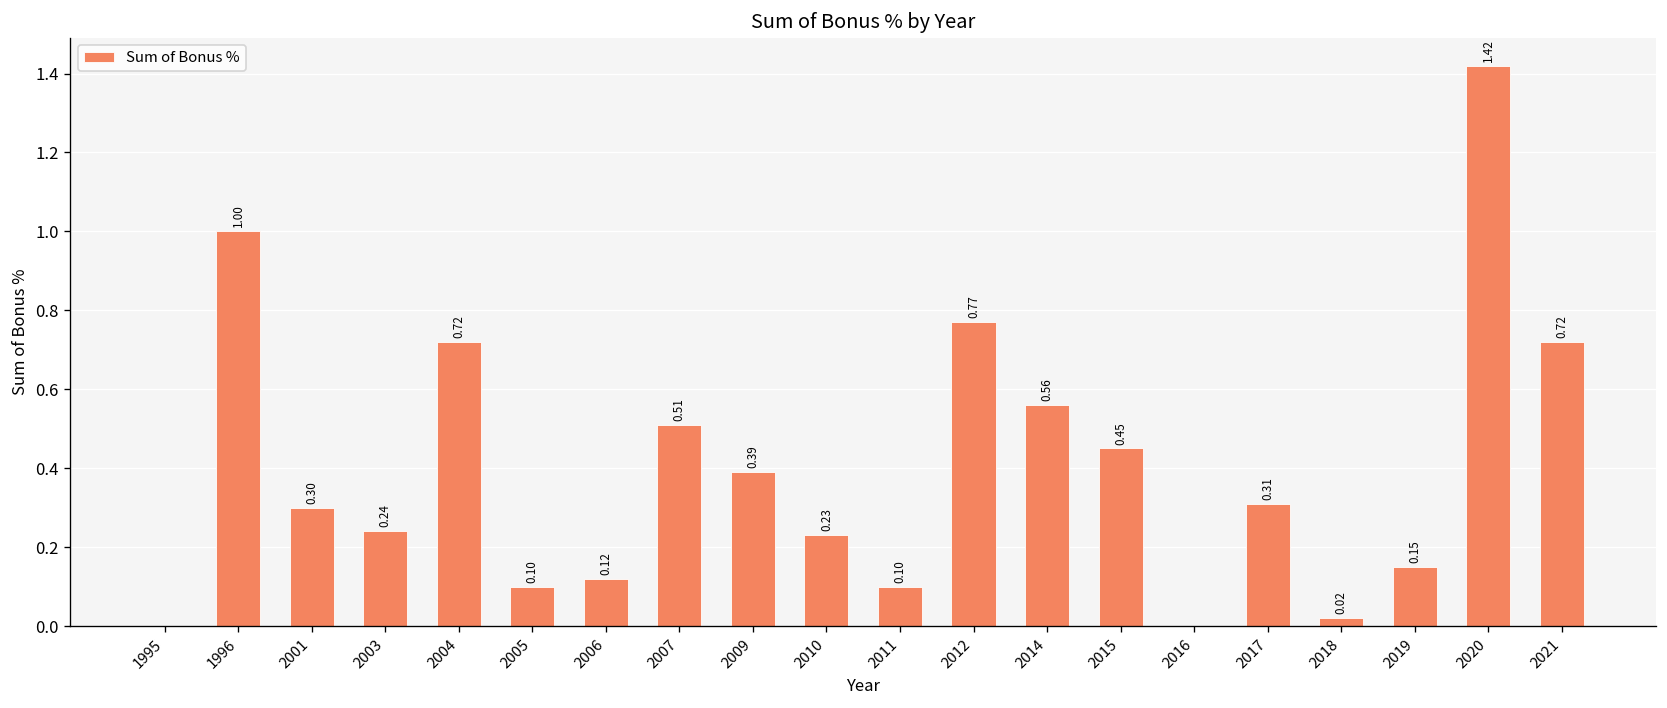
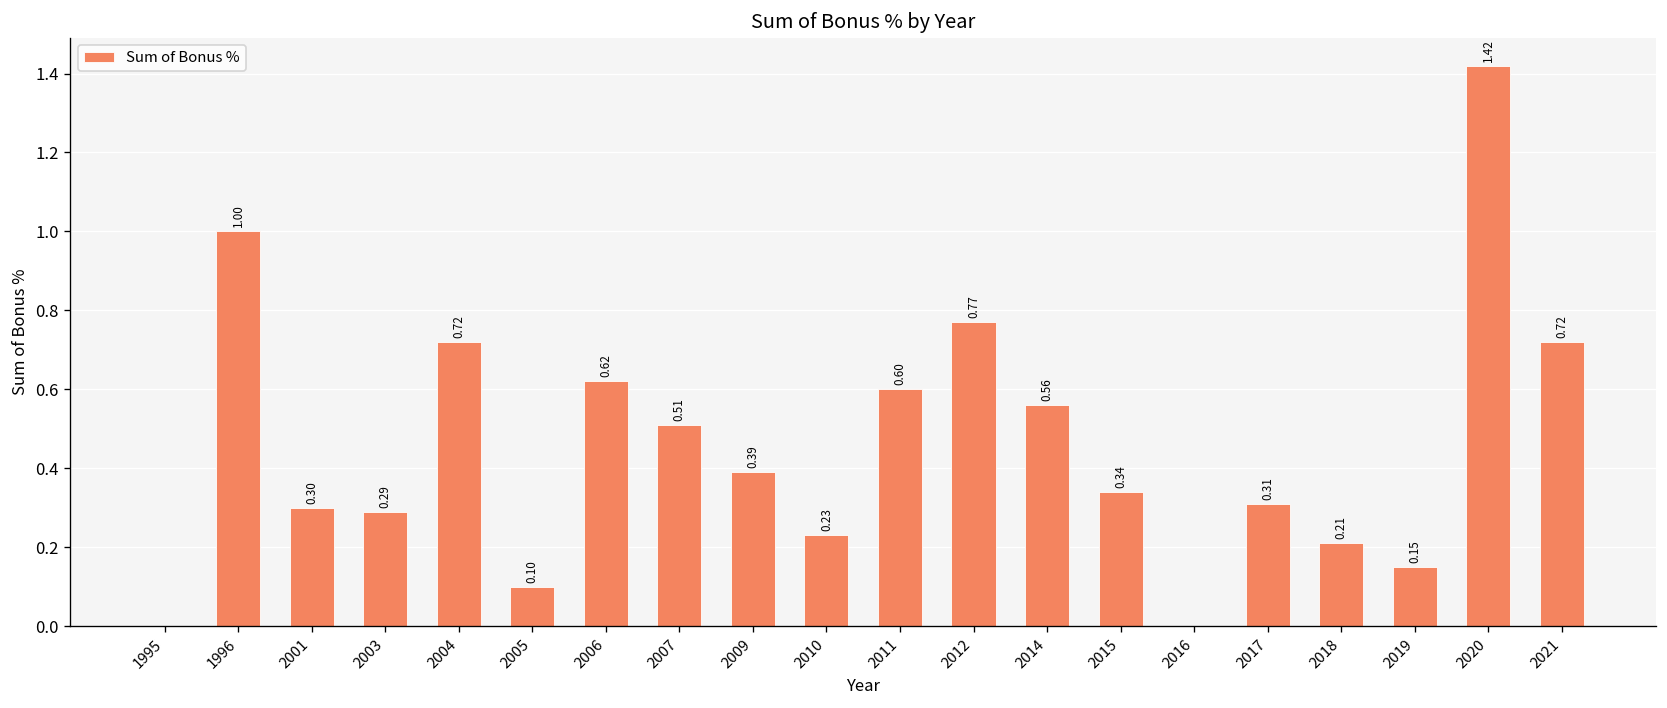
  {
    "1996": 1.00,
    "2001": 0.30,
-   "2003": 0.24,
+   "2003": 0.29,
    "2004": 0.72,
    "2005": 0.10,
-   "2006": 0.12,
+   "2006": 0.62,
    "2007": 0.51,
    "2009": 0.39,
    "2010": 0.23,
-   "2011": 0.10,
+   "2011": 0.60,
    "2012": 0.77,
    "2014": 0.56,
-   "2015": 0.45,
+   "2015": 0.34,
    "2017": 0.31,
-   "2018": 0.02,
+   "2018": 0.21,
    "2019": 0.15,
    "2020": 1.42,
    "2021": 0.72
  }
